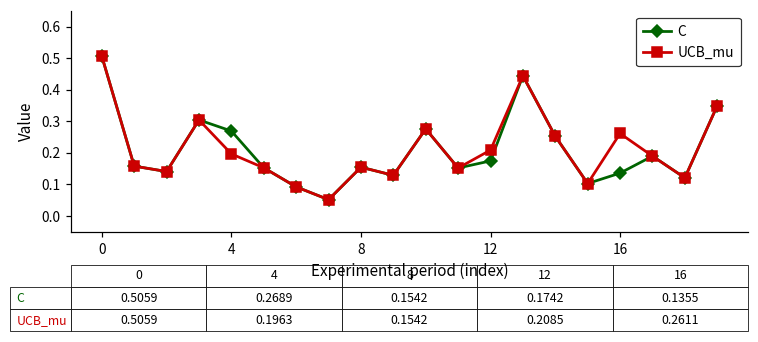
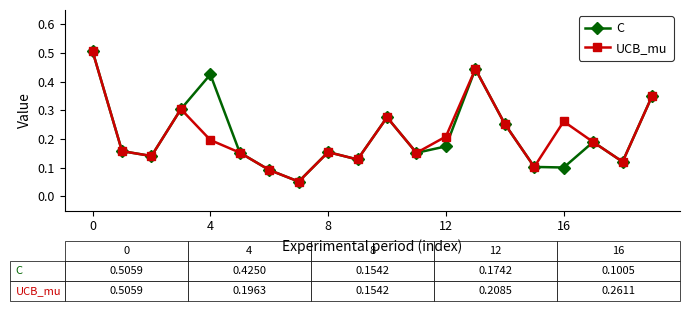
  {
    "C": {
-     "4": 0.2689,
-     "16": 0.1355
+     "4": 0.4250,
+     "16": 0.1005
    },
    "UCB_mu": {
      "4": 0.20,
      "12": 0.21,
      "16": 0.26
    }
  }
